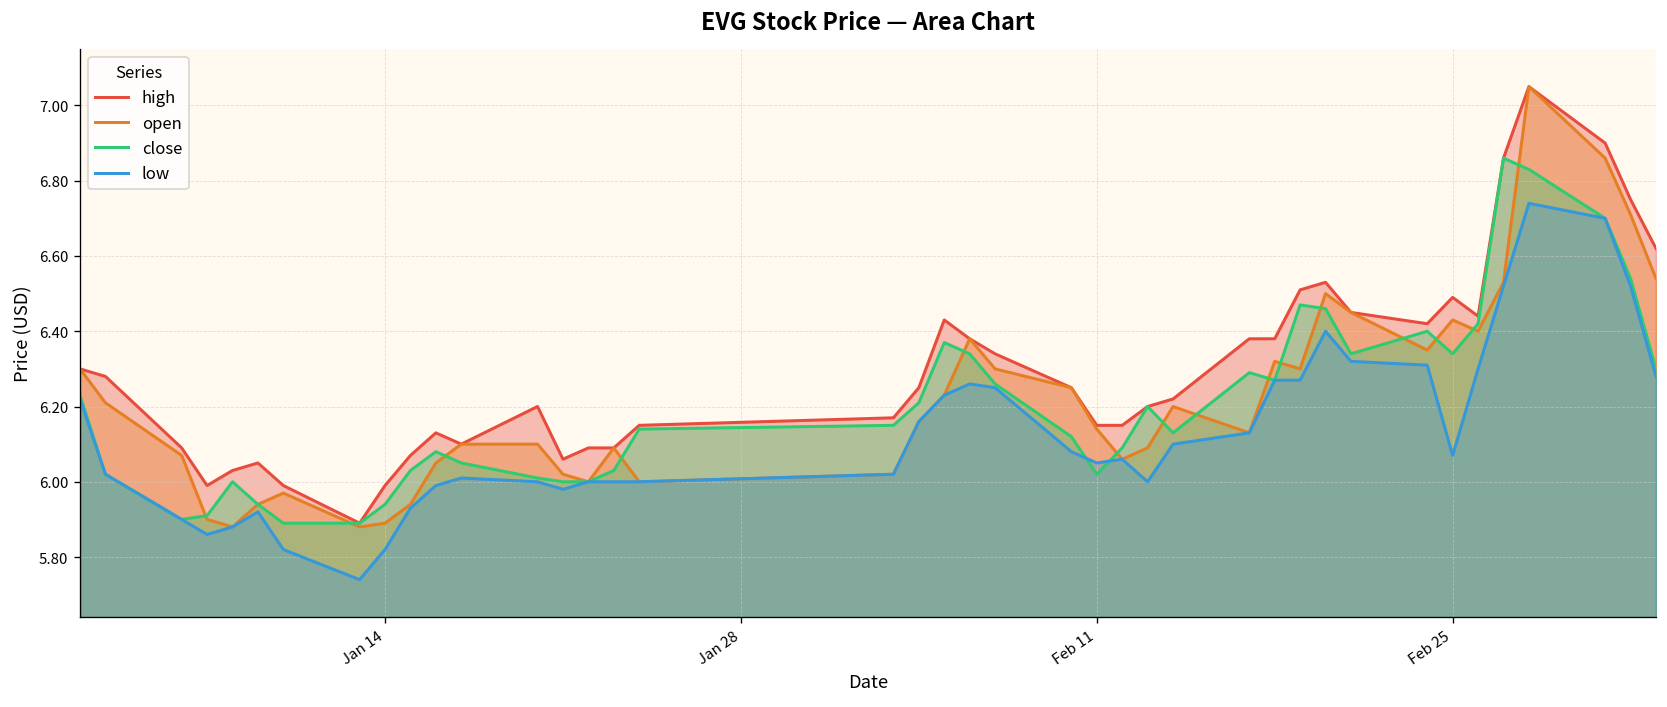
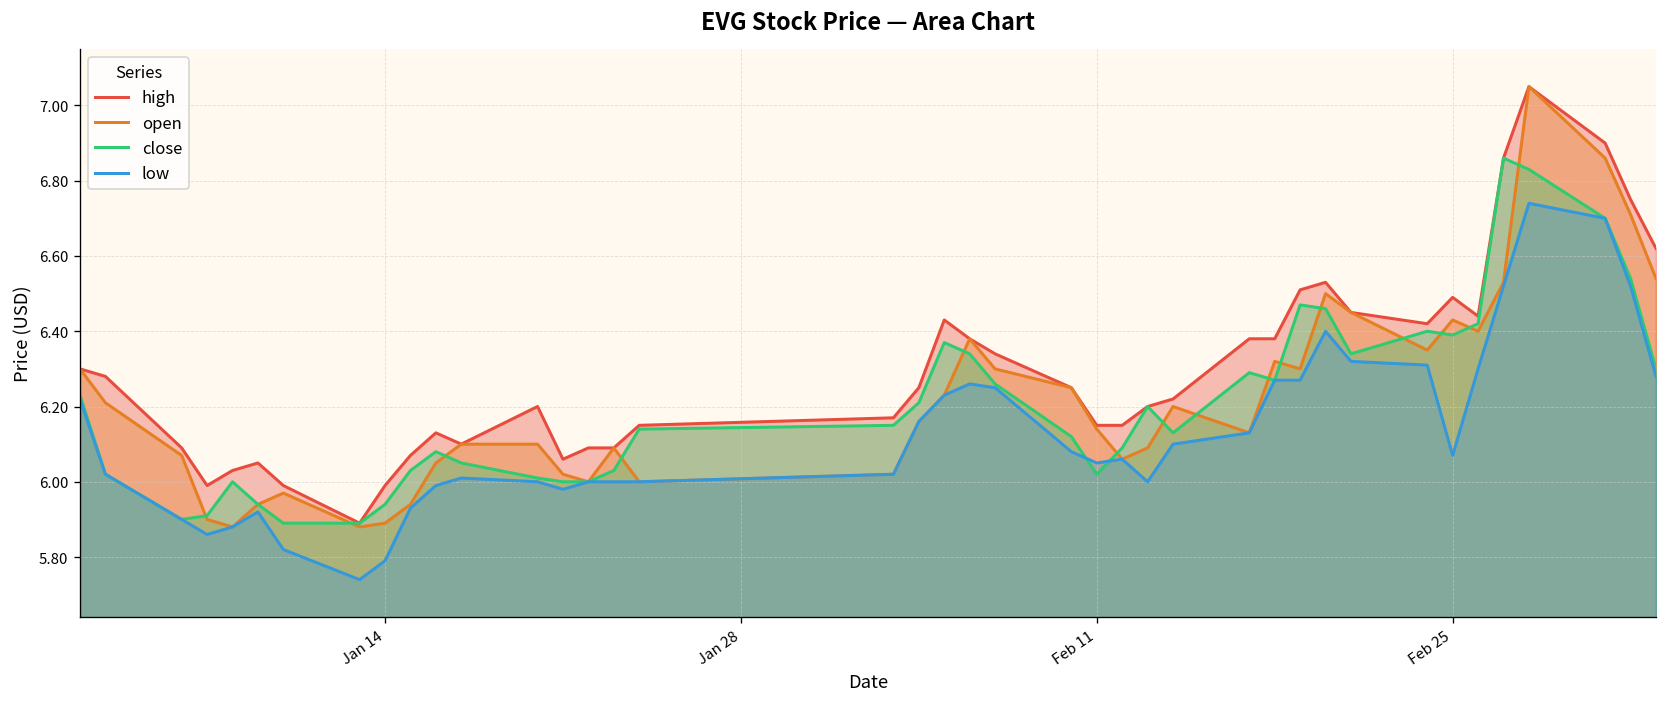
  {
    "close": {
      "Jan 14": 5.94,
      "Feb 11": 6.02,
-     "Feb 25": 6.34
+     "Feb 25": 6.39
    },
    "low": {
-     "Jan 14": 5.82,
+     "Jan 14": 5.79,
      "Feb 11": 6.05,
      "Feb 25": 6.07
    }
  }
